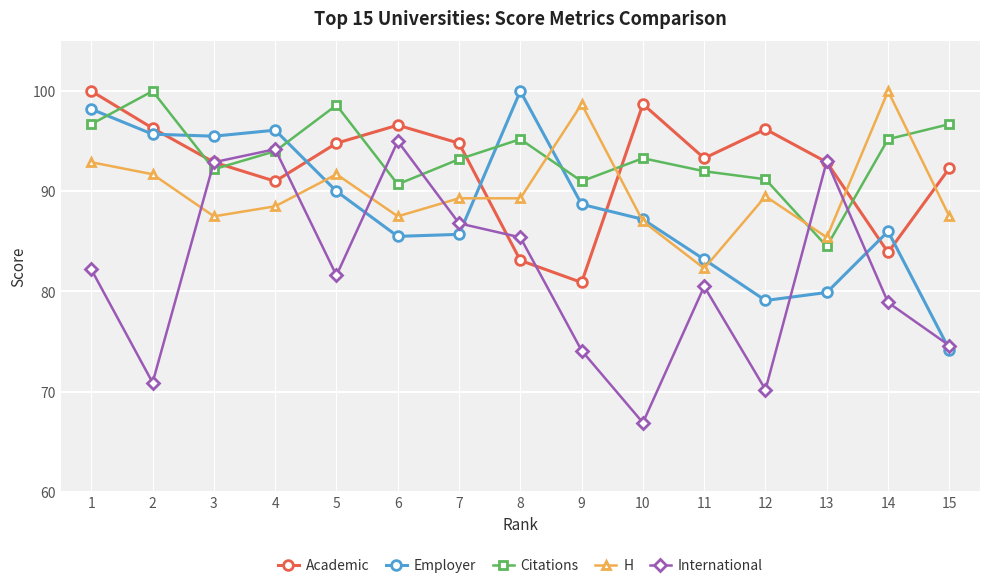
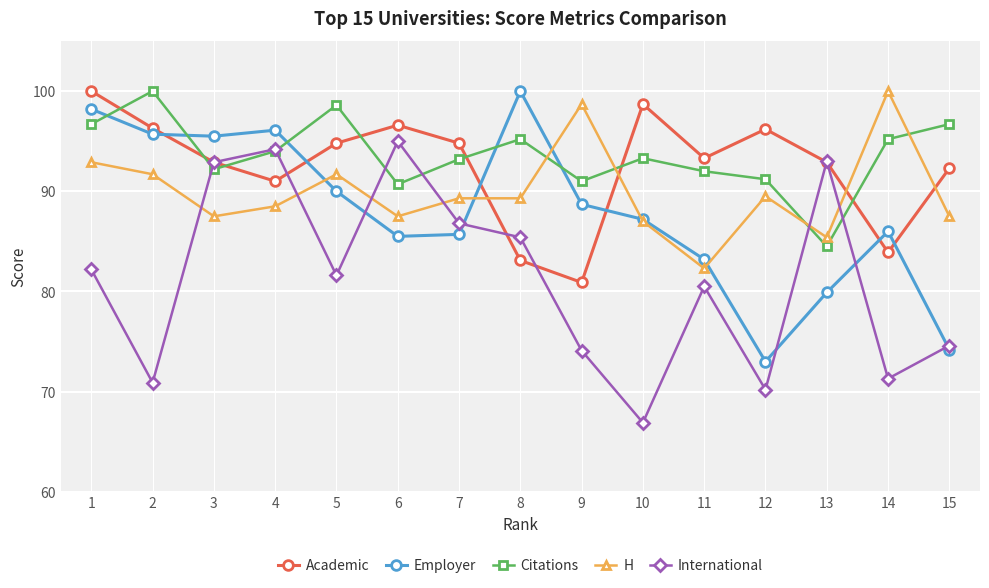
  {
    "Academic": {
      "1": 100.0,
      "2": 96.3,
      "4": 91.0,
      "5": 94.8,
      "6": 96.6,
      "7": 94.8,
      "8": 83.1,
      "9": 80.9,
      "10": 98.7,
      "11": 93.3,
      "12": 96.2,
      "14": 83.9,
      "15": 92.3
    },
    "Employer": {
      "1": 98.2,
      "2": 95.7,
      "3": 95.5,
      "4": 96.1,
      "5": 90.0,
      "6": 85.5,
      "7": 85.7,
      "8": 100.0,
      "9": 88.7,
      "11": 83.2,
-     "12": 79.1,
+     "12": 73.0,
      "13": 79.9,
      "14": 86.0,
      "15": 74.2
    },
    "Citations": {
      "1": 96.7,
      "2": 100.0,
      "3": 92.2,
      "5": 98.6,
      "6": 90.7,
      "7": 93.2,
      "8": 95.2,
      "9": 91.0,
      "10": 93.3,
      "11": 92.0,
      "12": 91.2,
      "13": 84.5,
      "14": 95.2,
      "15": 96.7
    },
    "H": {
      "1": 92.9,
      "2": 91.7,
      "3": 87.5,
      "4": 88.5,
      "5": 91.7,
      "6": 87.5,
      "7": 89.3,
      "8": 89.3,
      "9": 98.7,
      "11": 82.3,
      "12": 89.5,
      "13": 85.4,
      "14": 100.0,
      "15": 87.5
    },
    "International": {
      "1": 82.2,
      "2": 70.9,
      "5": 81.6,
      "6": 95.0,
      "7": 86.8,
      "8": 85.4,
      "9": 74.1,
      "10": 66.9,
      "11": 80.5,
      "12": 70.2,
-     "14": 78.9,
+     "14": 71.3,
      "15": 74.6
    }
  }
